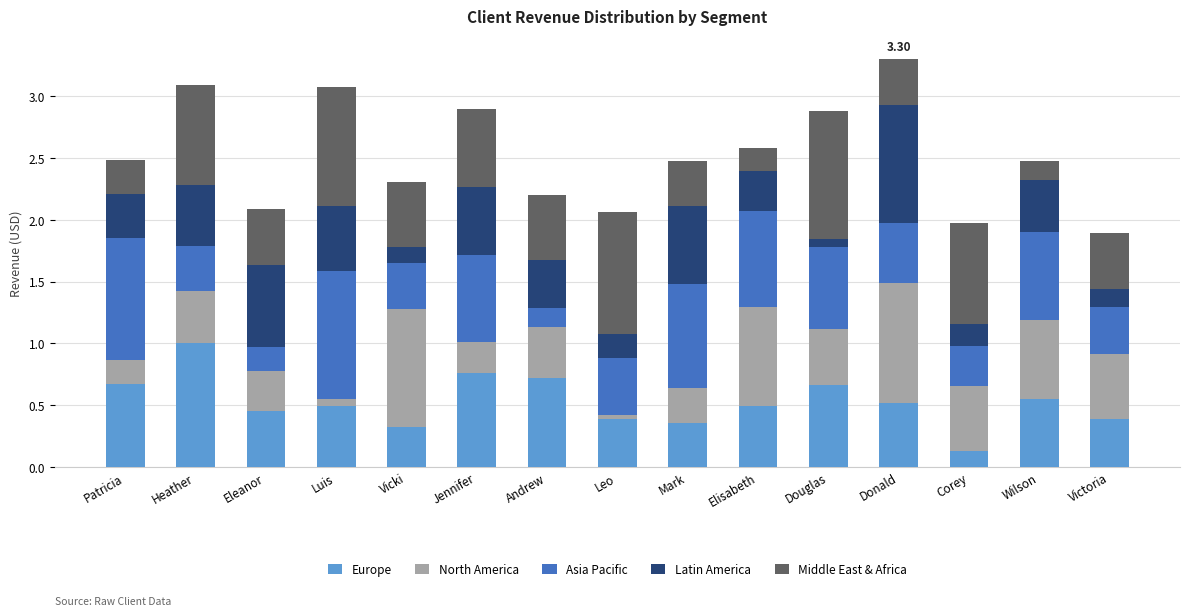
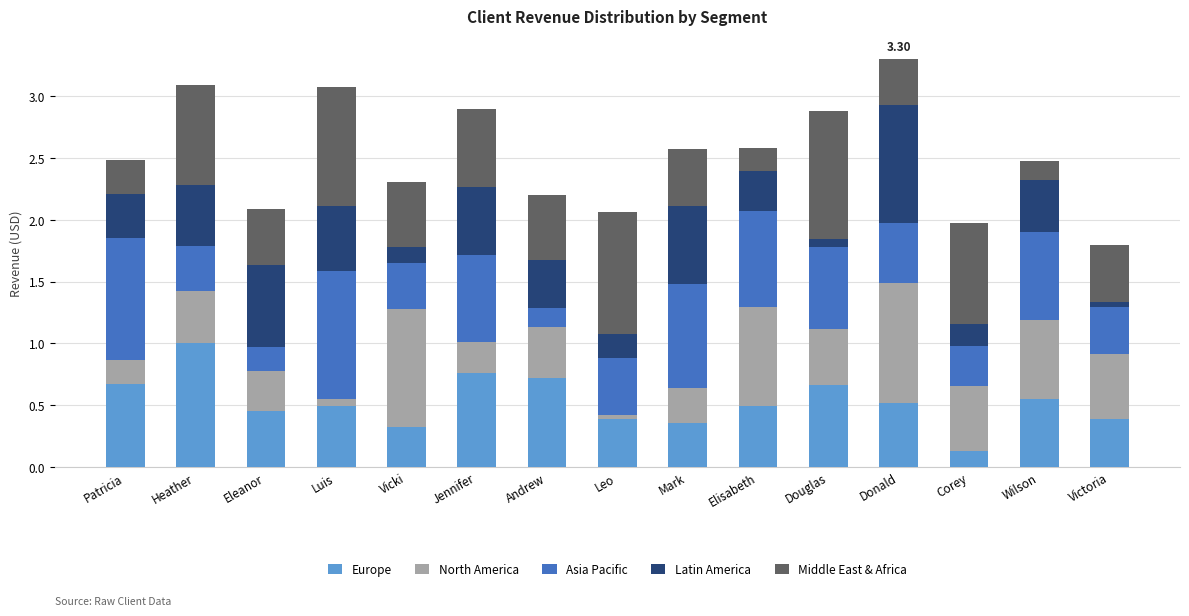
  {
    "North America": {
      "Patricia": 0.20,
      "Heather": 0.42,
      "Eleanor": 0.32,
      "Luis": 0.06,
      "Vicki": 0.95,
      "Jennifer": 0.26,
      "Andrew": 0.42,
      "Leo": 0.04,
      "Mark": 0.28,
      "Elisabeth": 0.80,
      "Douglas": 0.45,
      "Donald": 0.97,
      "Corey": 0.53,
      "Wilson": 0.63,
      "Victoria": 0.53
    },
    "Latin America": {
      "Patricia": 0.36,
      "Heather": 0.49,
      "Eleanor": 0.66,
      "Luis": 0.52,
      "Vicki": 0.13,
      "Jennifer": 0.55,
      "Andrew": 0.39,
      "Leo": 0.20,
      "Mark": 0.64,
      "Elisabeth": 0.32,
      "Douglas": 0.06,
      "Donald": 0.95,
      "Corey": 0.18,
      "Wilson": 0.42,
-     "Victoria": 0.14
+     "Victoria": 0.04
    },
    "Middle East & Africa": {
      "Patricia": 0.28,
      "Heather": 0.80,
      "Eleanor": 0.45,
      "Luis": 0.97,
      "Vicki": 0.53,
      "Jennifer": 0.63,
      "Andrew": 0.53,
      "Leo": 0.98,
-     "Mark": 0.36,
+     "Mark": 0.46,
      "Elisabeth": 0.19,
      "Douglas": 1.04,
      "Corey": 0.82,
      "Wilson": 0.15,
      "Victoria": 0.45
    }
  }
